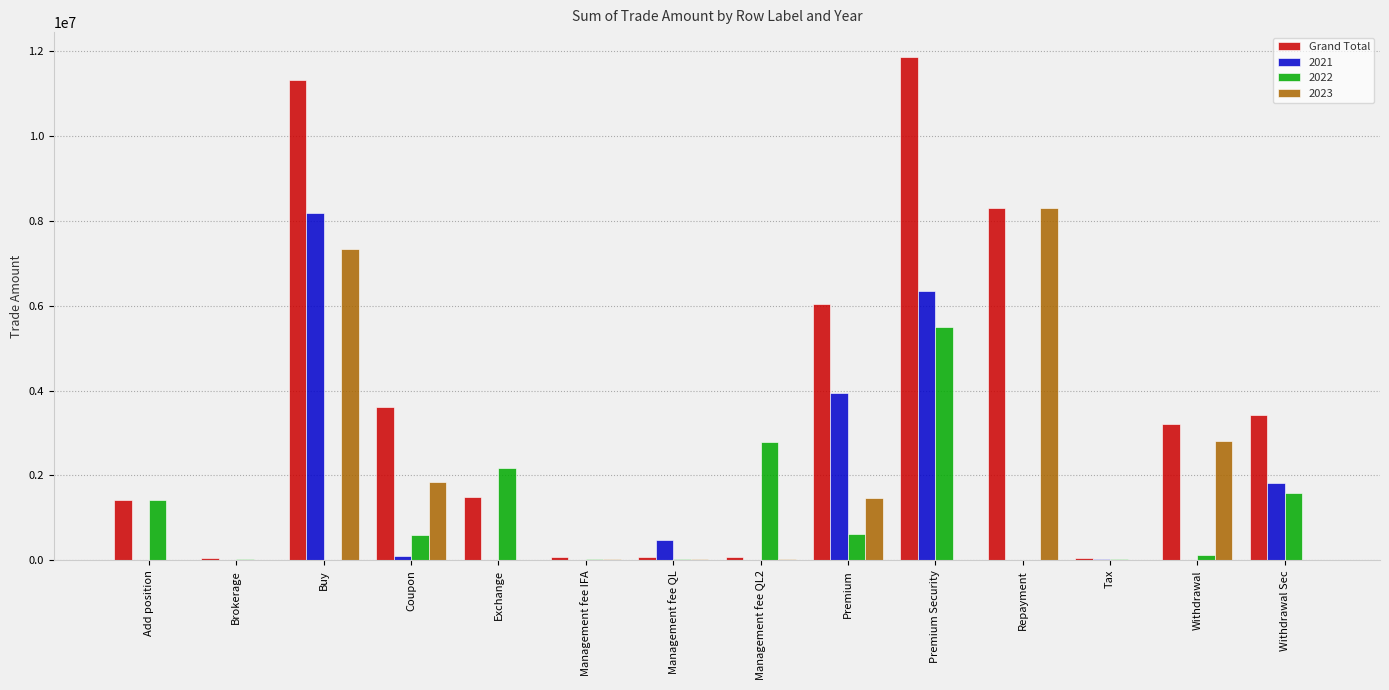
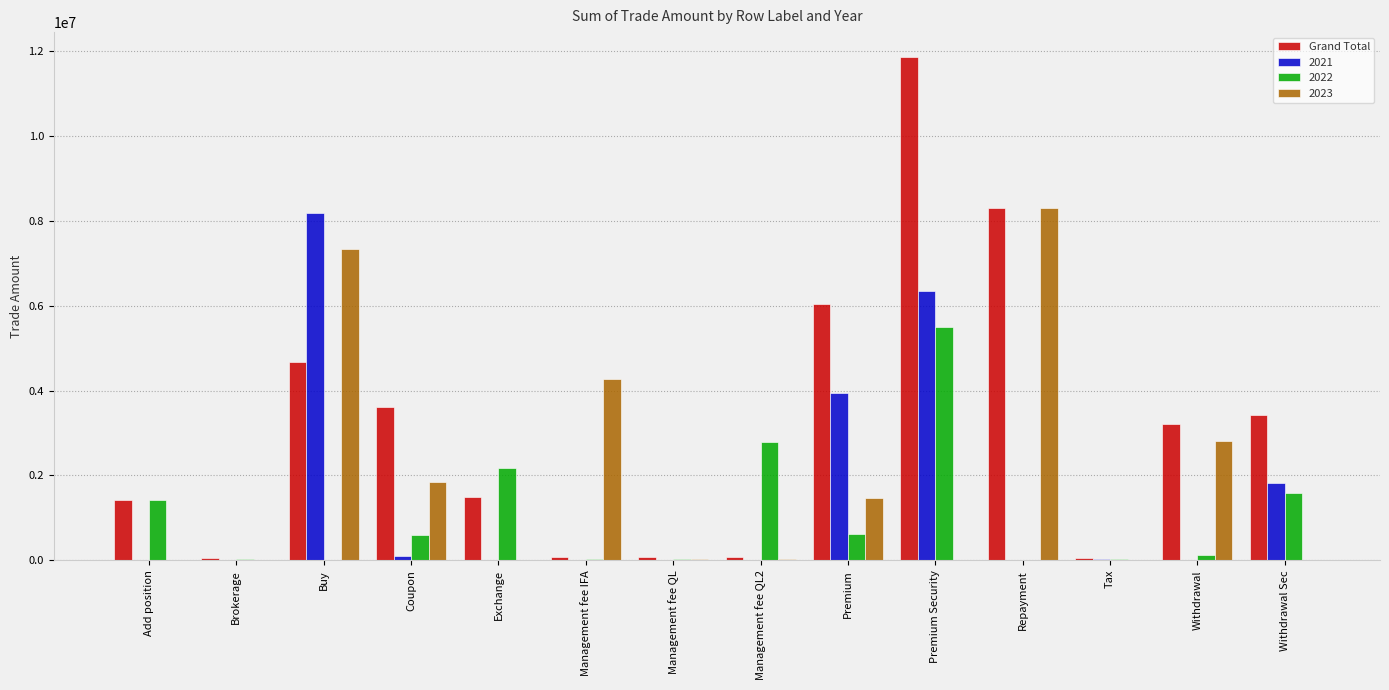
  {
    "Grand Total": {
      "Add position": 1400000,
      "Brokerage": 100000,
-     "Buy": 11300000,
+     "Buy": 4700000,
      "Coupon": 3600000,
      "Exchange": 1500000,
      "Management fee IFA": 100000,
      "Management fee QL": 100000,
      "Management fee QL2": 100000,
      "Premium": 6000000,
      "Premium Security": 11900000,
      "Repayment": 8300000,
      "Tax": 100000,
      "Withdrawal": 3200000,
      "Withdrawal Sec": 3400000
    },
    "2021": {
      "Add position": 0,
      "Brokerage": 0,
      "Buy": 8200000,
      "Coupon": 100000,
      "Exchange": 0,
-     "Management fee QL": 500000,
+     "Management fee QL": 0,
      "Premium": 3900000,
      "Premium Security": 6400000,
      "Repayment": 0,
      "Withdrawal": 0,
      "Withdrawal Sec": 1800000
    },
    "2022": {
      "Add position": 1400000,
      "Buy": 0,
      "Coupon": 600000,
      "Exchange": 2200000,
      "Management fee QL2": 2800000,
      "Premium": 600000,
      "Premium Security": 5500000,
      "Repayment": 0,
      "Withdrawal": 100000,
      "Withdrawal Sec": 1600000
    },
    "2023": {
      "Add position": 0,
      "Brokerage": 0,
      "Buy": 7300000,
      "Coupon": 1800000,
      "Exchange": 0,
-     "Management fee IFA": 0,
+     "Management fee IFA": 4300000,
      "Premium": 1500000,
      "Premium Security": 0,
      "Repayment": 8300000,
      "Withdrawal": 2800000,
      "Withdrawal Sec": 0
    }
  }
